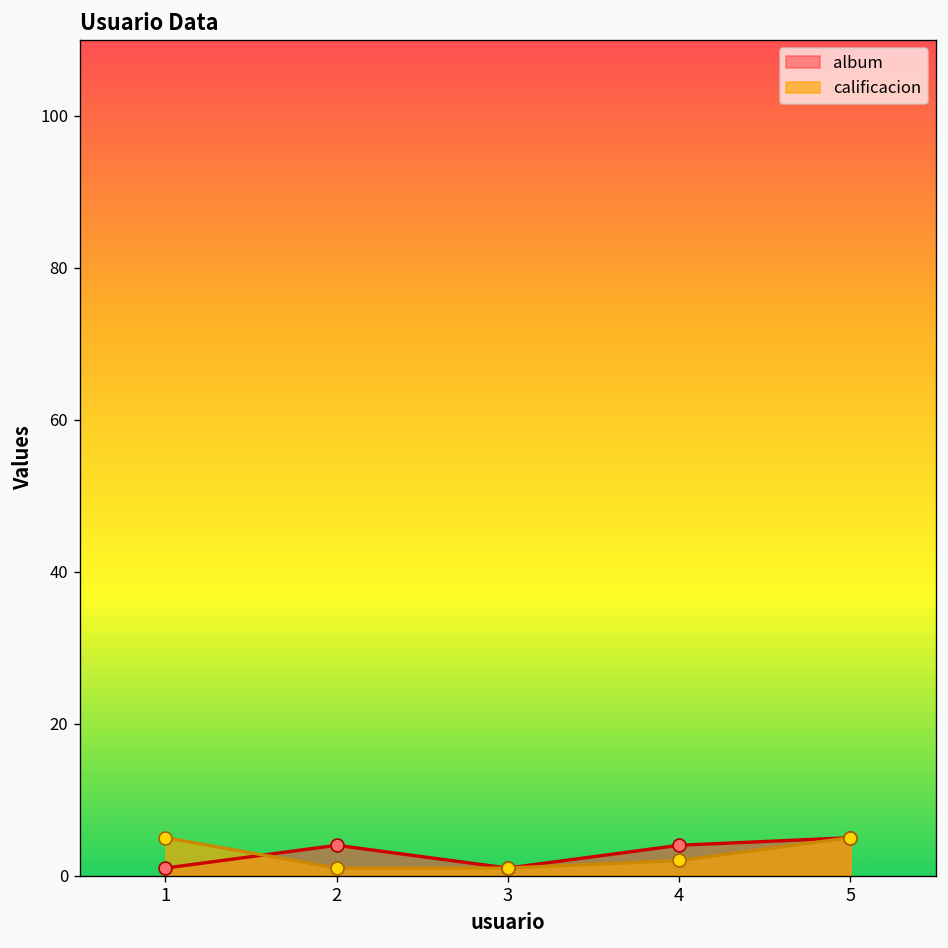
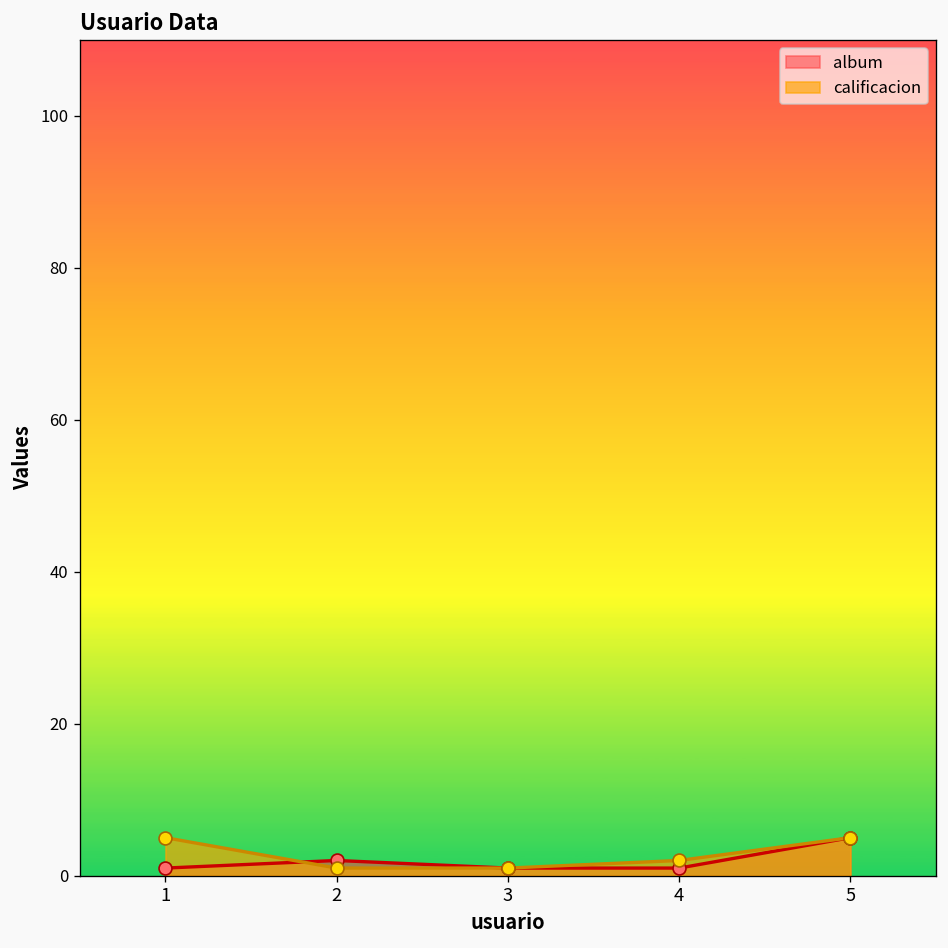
  {
    "album": {
      "1": 1,
-     "2": 4,
-     "4": 4
+     "2": 2,
+     "4": 1
    },
    "calificacion": {
      "1": 5,
      "2": 1,
      "4": 2
    }
  }
